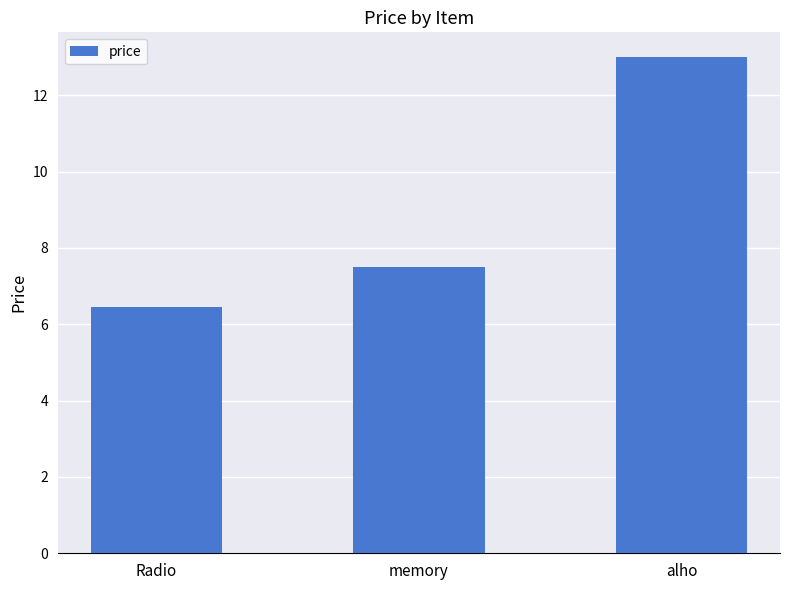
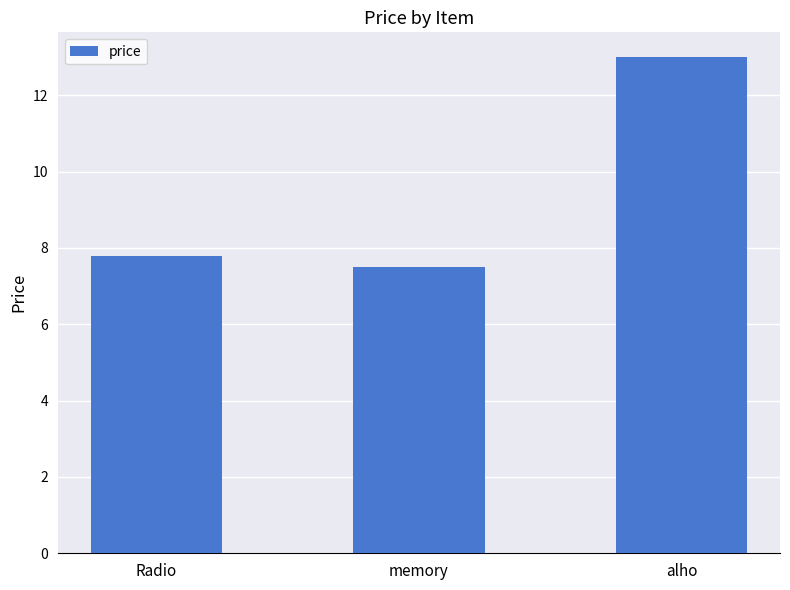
  {
-   "Radio": 6.5,
+   "Radio": 7.8,
    "memory": 7.5,
    "alho": 13.0
  }
